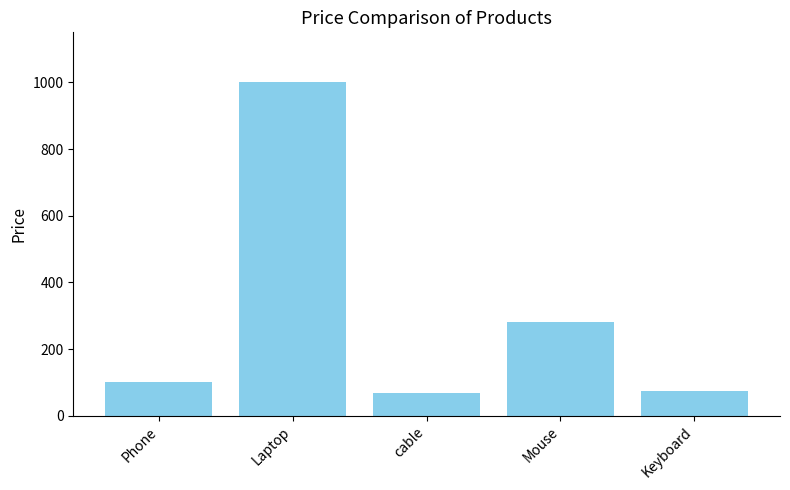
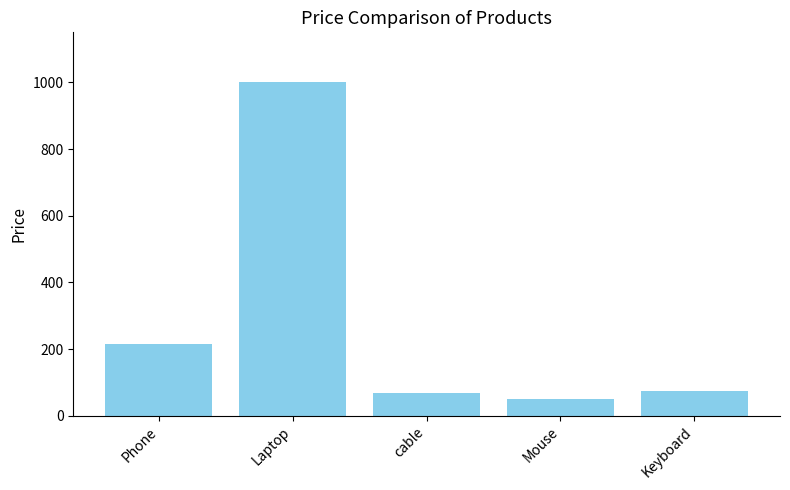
  {
-   "Phone": 100,
+   "Phone": 220,
    "Laptop": 1000,
    "cable": 70,
-   "Mouse": 280,
+   "Mouse": 50,
    "Keyboard": 70
  }
